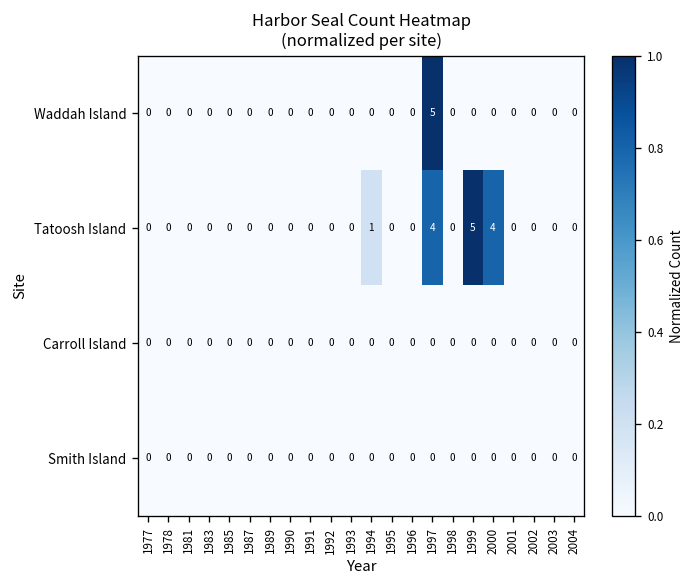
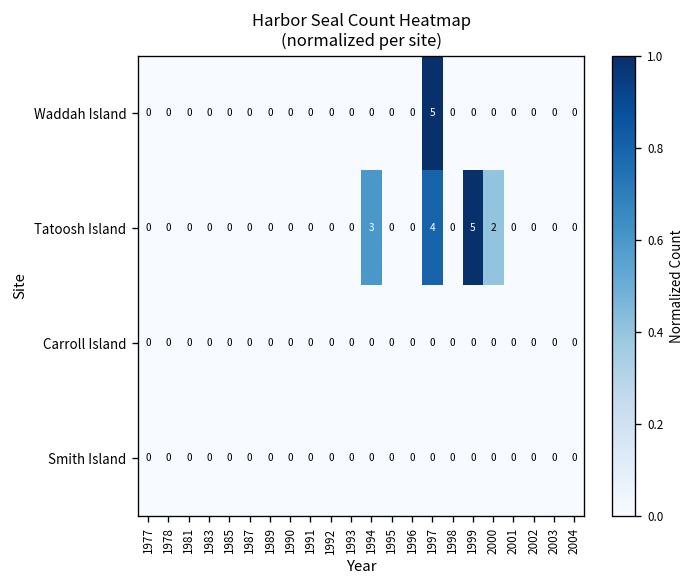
  {
    "Waddah Island": {
      "1977": 0,
      "1978": 0,
      "1981": 0,
      "1983": 0,
      "1985": 0,
      "1987": 0,
      "1989": 0,
      "1990": 0,
      "1991": 0,
      "1992": 0,
      "1993": 0,
      "1994": 0,
      "1995": 0,
      "1996": 0,
      "1997": 5,
      "1998": 0,
      "1999": 0,
      "2000": 0,
      "2001": 0,
      "2002": 0,
      "2003": 0,
      "2004": 0
    },
    "Tatoosh Island": {
      "1977": 0,
      "1978": 0,
      "1981": 0,
      "1983": 0,
      "1985": 0,
      "1987": 0,
      "1989": 0,
      "1990": 0,
      "1991": 0,
      "1992": 0,
      "1993": 0,
-     "1994": 1,
+     "1994": 3,
      "1995": 0,
      "1996": 0,
      "1997": 4,
      "1998": 0,
      "1999": 5,
-     "2000": 4,
+     "2000": 2,
      "2001": 0,
      "2002": 0,
      "2003": 0,
      "2004": 0
    },
    "Carroll Island": {
      "1977": 0,
      "1978": 0,
      "1981": 0,
      "1983": 0,
      "1985": 0,
      "1987": 0,
      "1989": 0,
      "1990": 0,
      "1991": 0,
      "1992": 0,
      "1993": 0,
      "1994": 0,
      "1995": 0,
      "1996": 0,
      "1997": 0,
      "1998": 0,
      "1999": 0,
      "2000": 0,
      "2001": 0,
      "2002": 0,
      "2003": 0,
      "2004": 0
    },
    "Smith Island": {
      "1977": 0,
      "1978": 0,
      "1981": 0,
      "1983": 0,
      "1985": 0,
      "1987": 0,
      "1989": 0,
      "1990": 0,
      "1991": 0,
      "1992": 0,
      "1993": 0,
      "1994": 0,
      "1995": 0,
      "1996": 0,
      "1997": 0,
      "1998": 0,
      "1999": 0,
      "2000": 0,
      "2001": 0,
      "2002": 0,
      "2003": 0,
      "2004": 0
    }
  }
